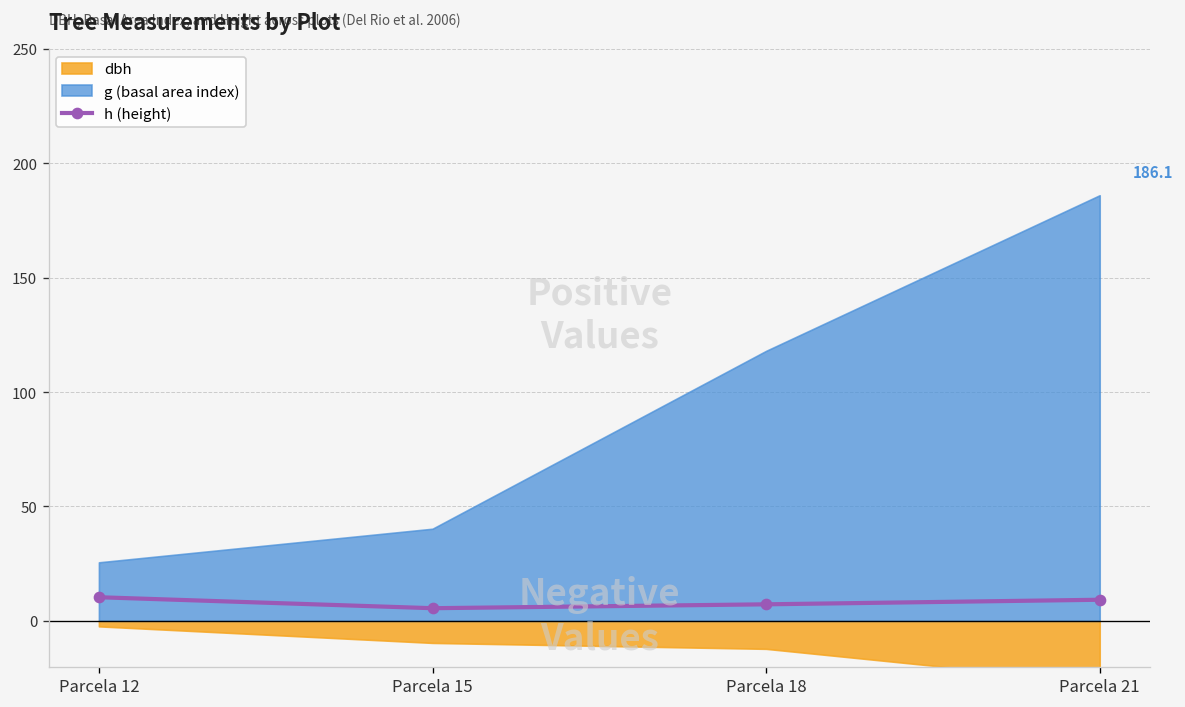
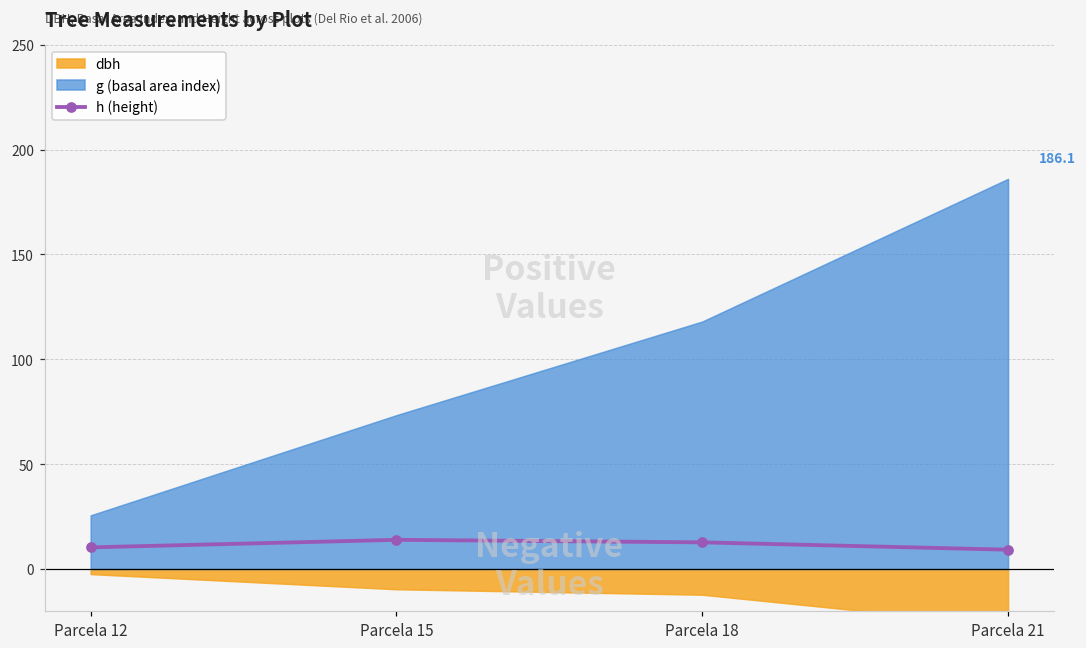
  {
    "h (height)": {
      "Parcela 12": 10,
-     "Parcela 15": 6,
-     "Parcela 18": 7,
+     "Parcela 15": 14,
+     "Parcela 18": 13,
      "Parcela 21": 9
    },
    "g (basal area index)": {
      "Parcela 12": 26,
-     "Parcela 15": 40,
+     "Parcela 15": 73,
      "Parcela 18": 118,
      "Parcela 21": 186
    }
  }
